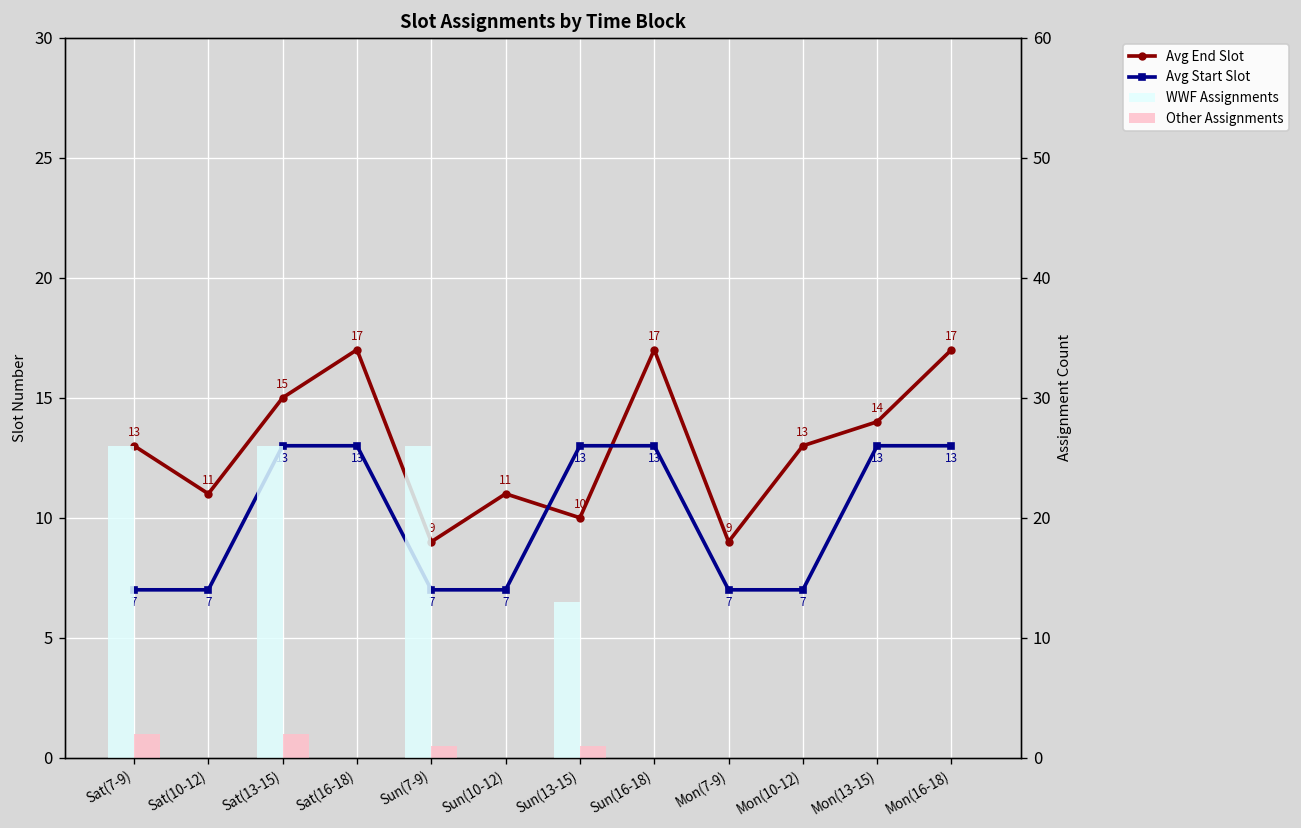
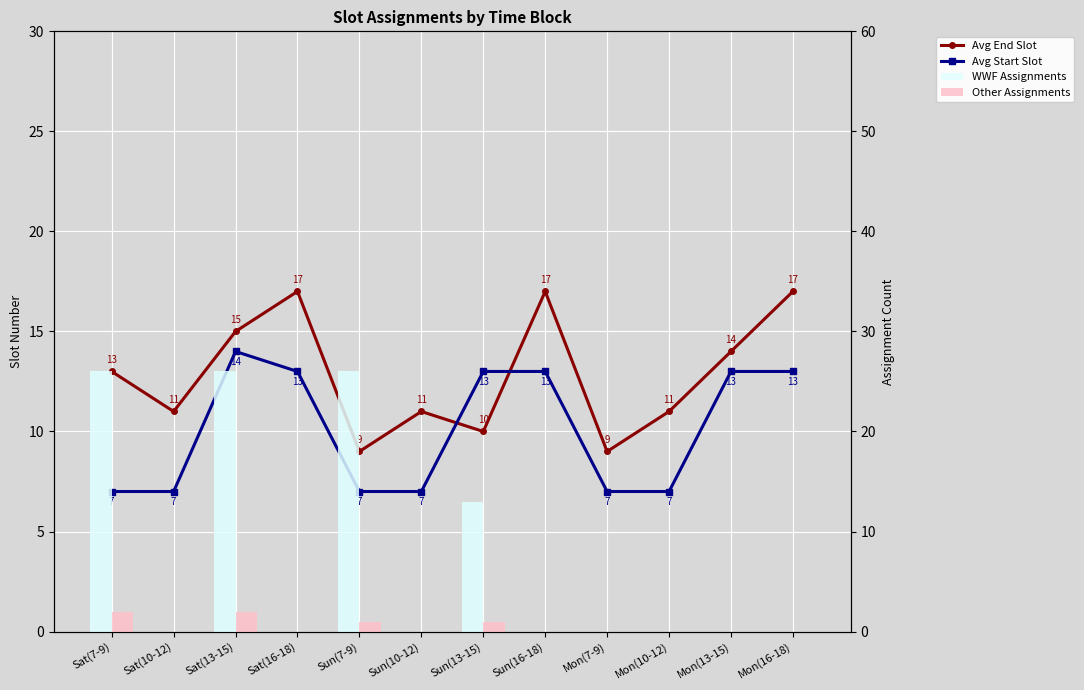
  {
    "Avg End Slot": {
      "Sat(7-9)": 13,
      "Sat(10-12)": 11,
      "Sat(13-15)": 15,
      "Sat(16-18)": 17,
      "Sun(7-9)": 9,
      "Sun(10-12)": 11,
      "Sun(13-15)": 10,
      "Sun(16-18)": 17,
      "Mon(7-9)": 9,
-     "Mon(10-12)": 13,
+     "Mon(10-12)": 11,
      "Mon(13-15)": 14,
      "Mon(16-18)": 17
    },
    "Avg Start Slot": {
      "Sat(7-9)": 7,
      "Sat(10-12)": 7,
-     "Sat(13-15)": 13,
+     "Sat(13-15)": 14,
      "Sat(16-18)": 13,
      "Sun(7-9)": 7,
      "Sun(10-12)": 7,
      "Sun(13-15)": 13,
      "Sun(16-18)": 13,
      "Mon(7-9)": 7,
      "Mon(10-12)": 7,
      "Mon(13-15)": 13,
      "Mon(16-18)": 13
    }
  }
